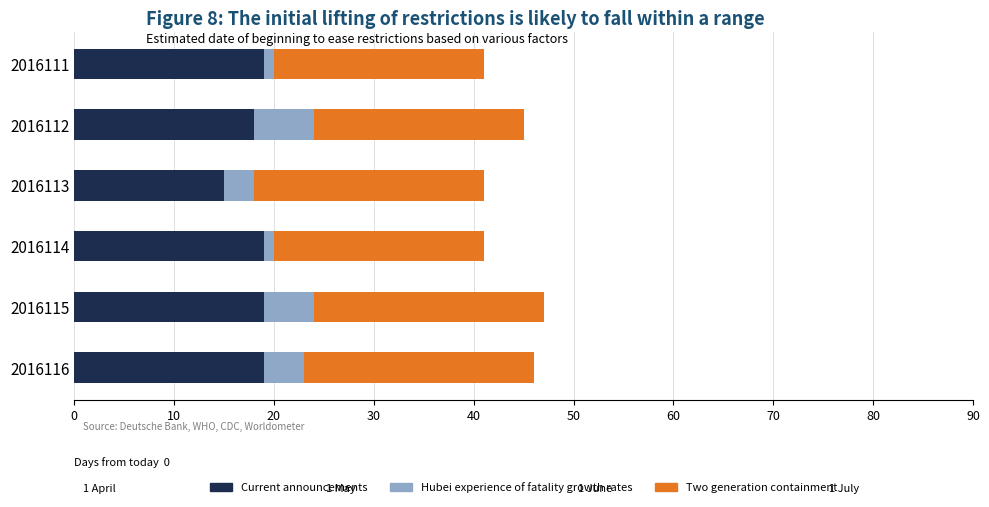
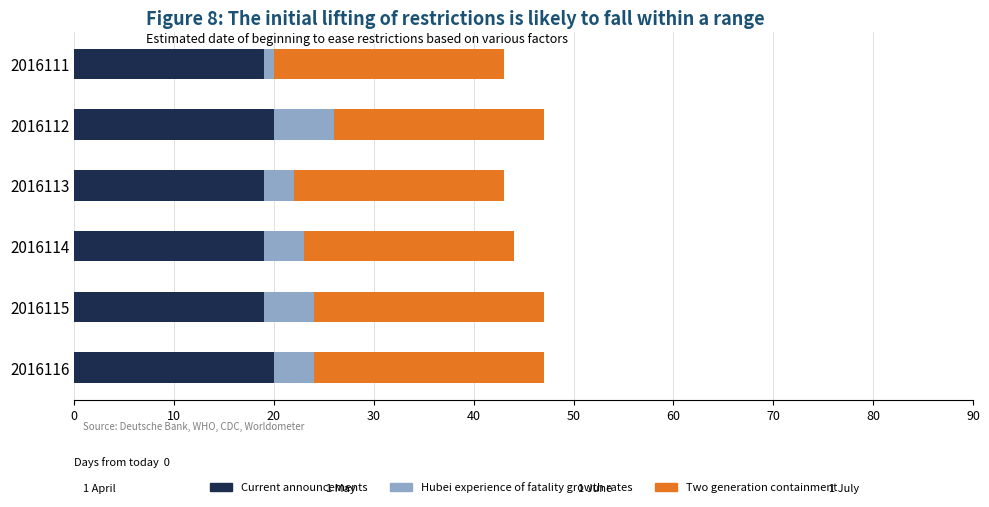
  {
    "Current announcements": {
      "2016111": 19,
-     "2016112": 18,
-     "2016113": 15,
+     "2016112": 20,
+     "2016113": 19,
      "2016114": 19,
      "2016115": 19,
-     "2016116": 19
+     "2016116": 20
    },
    "Hubei experience of fatality growth rates": {
      "2016111": 1,
      "2016112": 6,
      "2016113": 3,
-     "2016114": 1,
+     "2016114": 4,
      "2016115": 5,
      "2016116": 4
    },
    "Two generation containment": {
-     "2016111": 21,
+     "2016111": 23,
      "2016112": 21,
-     "2016113": 23,
+     "2016113": 21,
      "2016114": 21,
      "2016115": 23,
      "2016116": 23
    }
  }
